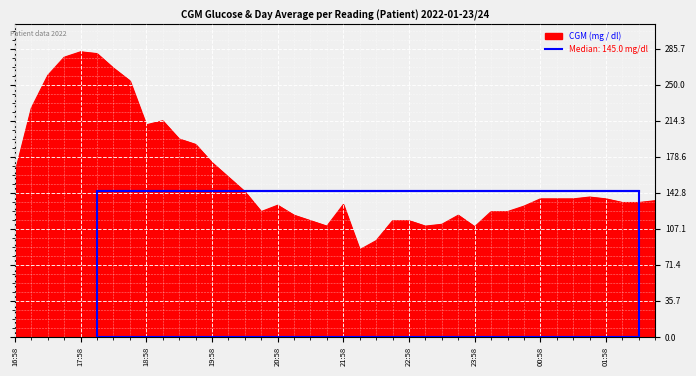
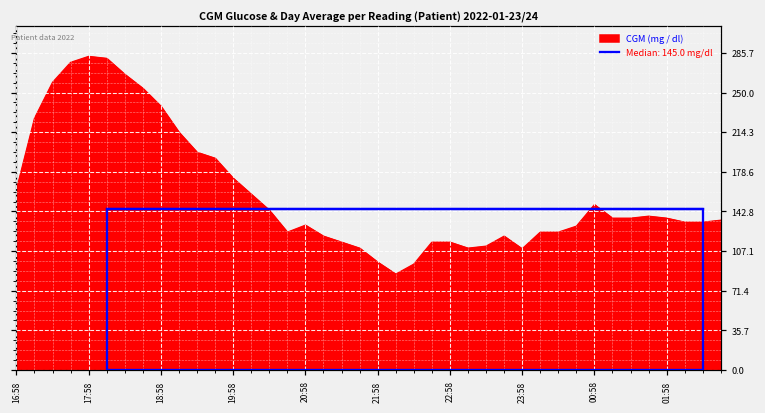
  {
    "CGM (mg / dl)": {
      "16:58": 163,
      "17:58": 283,
-     "18:58": 210,
+     "18:58": 238,
      "19:58": 173,
      "20:58": 131,
-     "21:58": 131,
+     "21:58": 97,
      "22:58": 115,
      "23:58": 109,
-     "00:58": 137,
+     "00:58": 149,
      "01:58": 137
    }
  }
